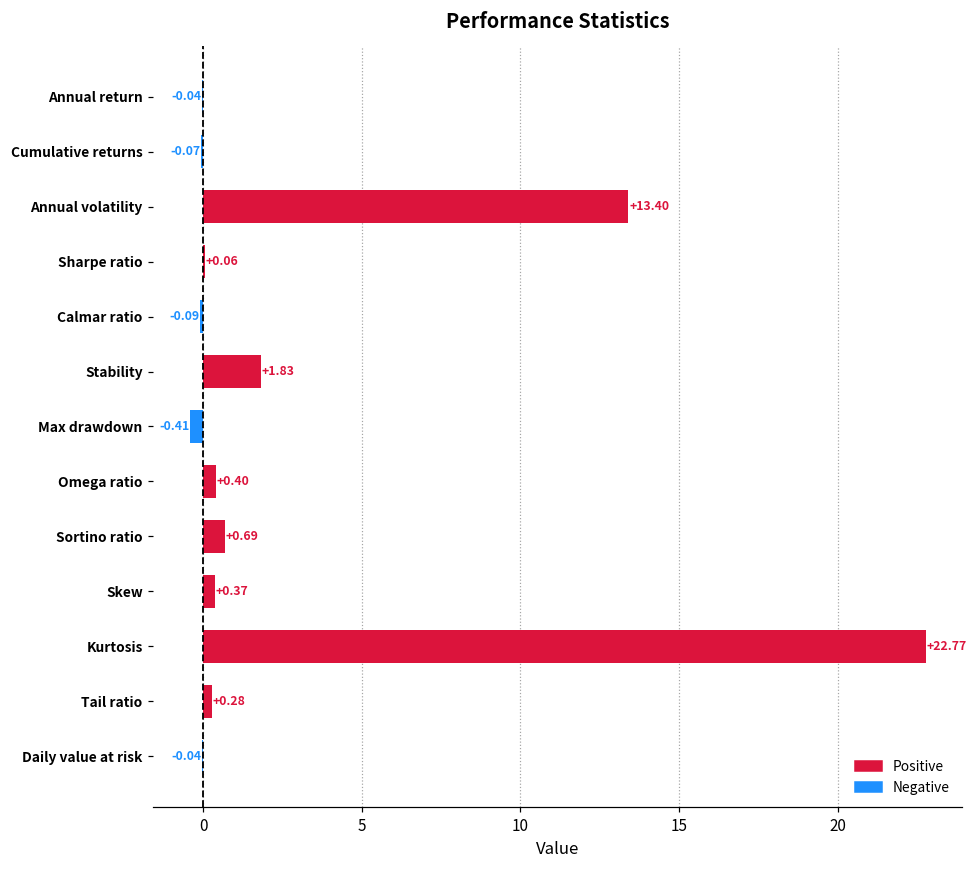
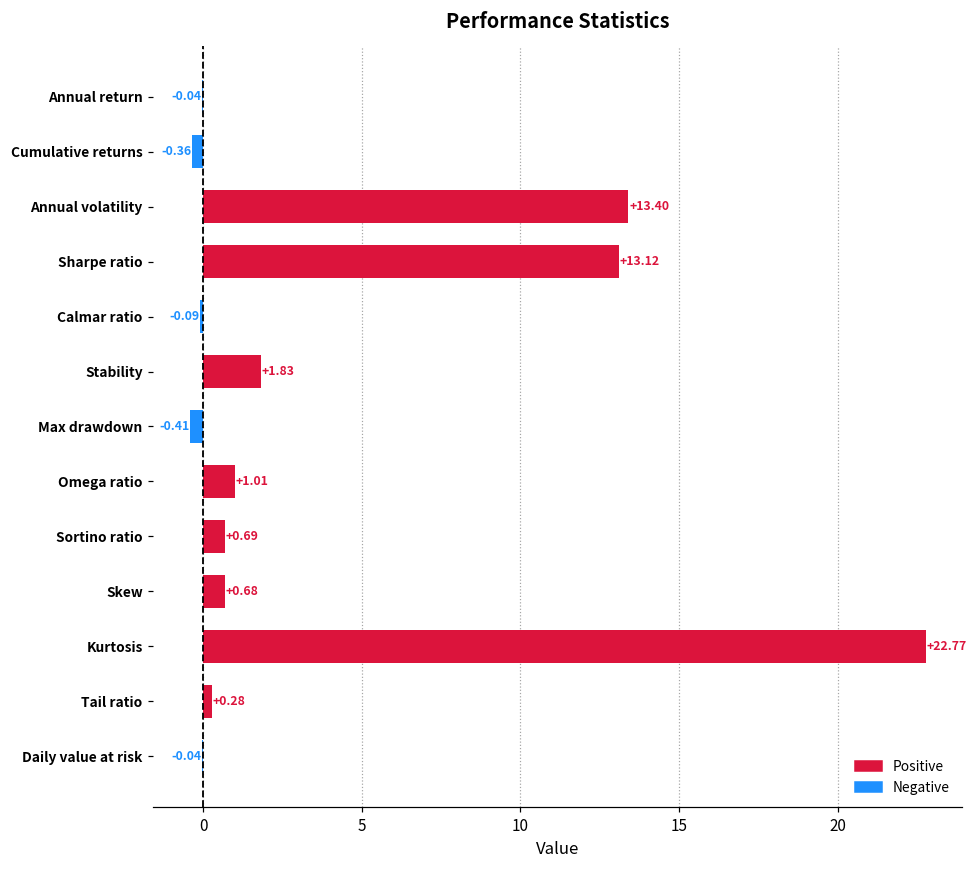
  {
    "Annual return": "-0.04",
-   "Cumulative returns": "-0.07",
+   "Cumulative returns": "-0.36",
    "Annual volatility": "+13.40",
-   "Sharpe ratio": "+0.06",
+   "Sharpe ratio": "+13.12",
    "Calmar ratio": "-0.09",
    "Stability": "+1.83",
    "Max drawdown": "-0.41",
-   "Omega ratio": "+0.40",
+   "Omega ratio": "+1.01",
    "Sortino ratio": "+0.69",
-   "Skew": "+0.37",
+   "Skew": "+0.68",
    "Kurtosis": "+22.77",
    "Tail ratio": "+0.28",
    "Daily value at risk": "-0.04"
  }
